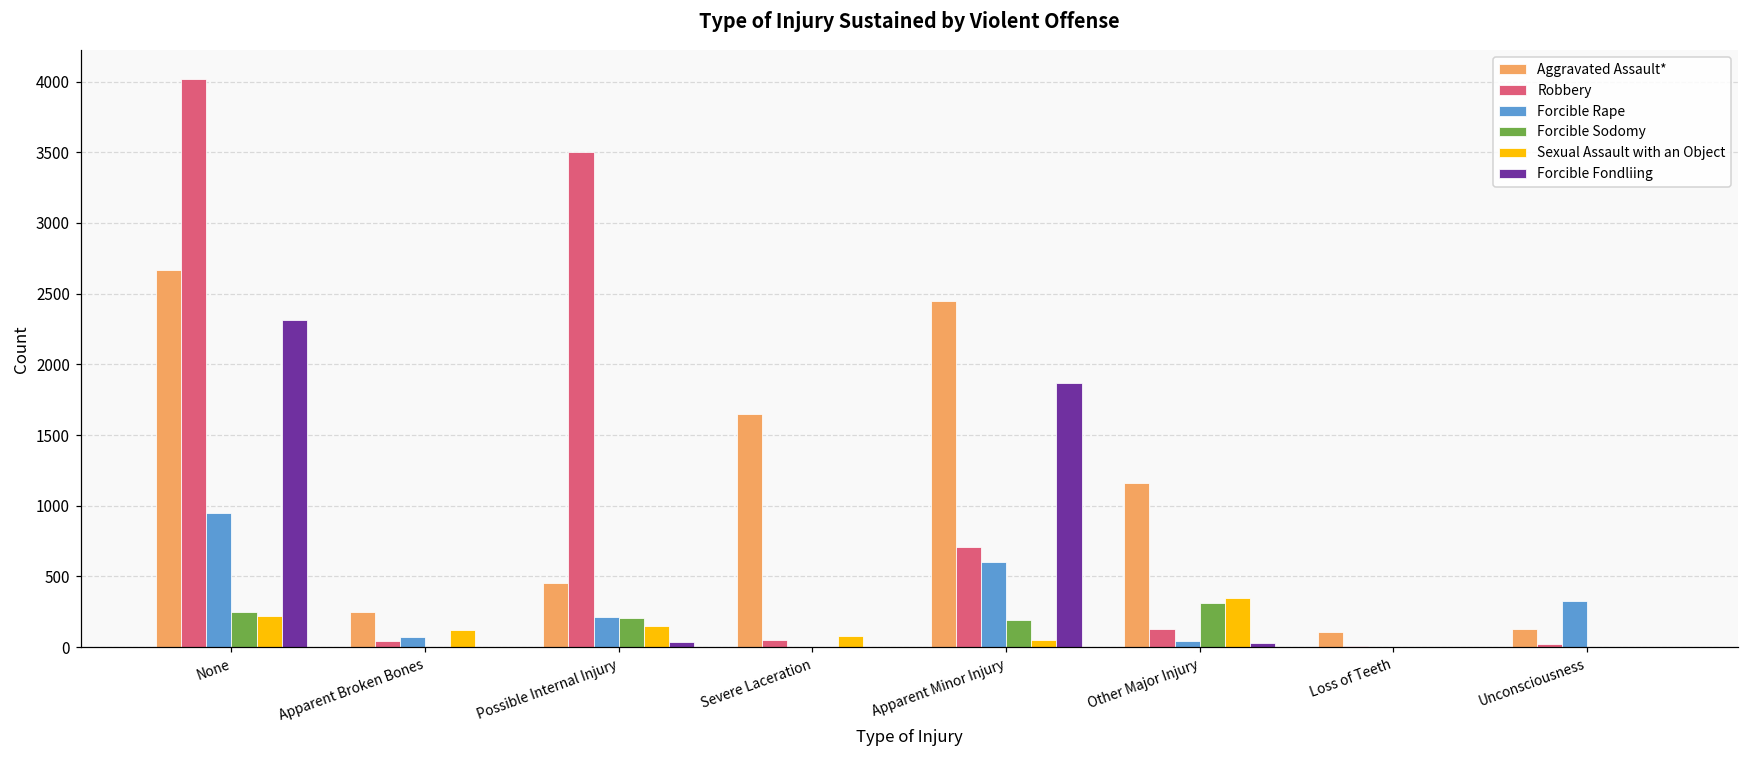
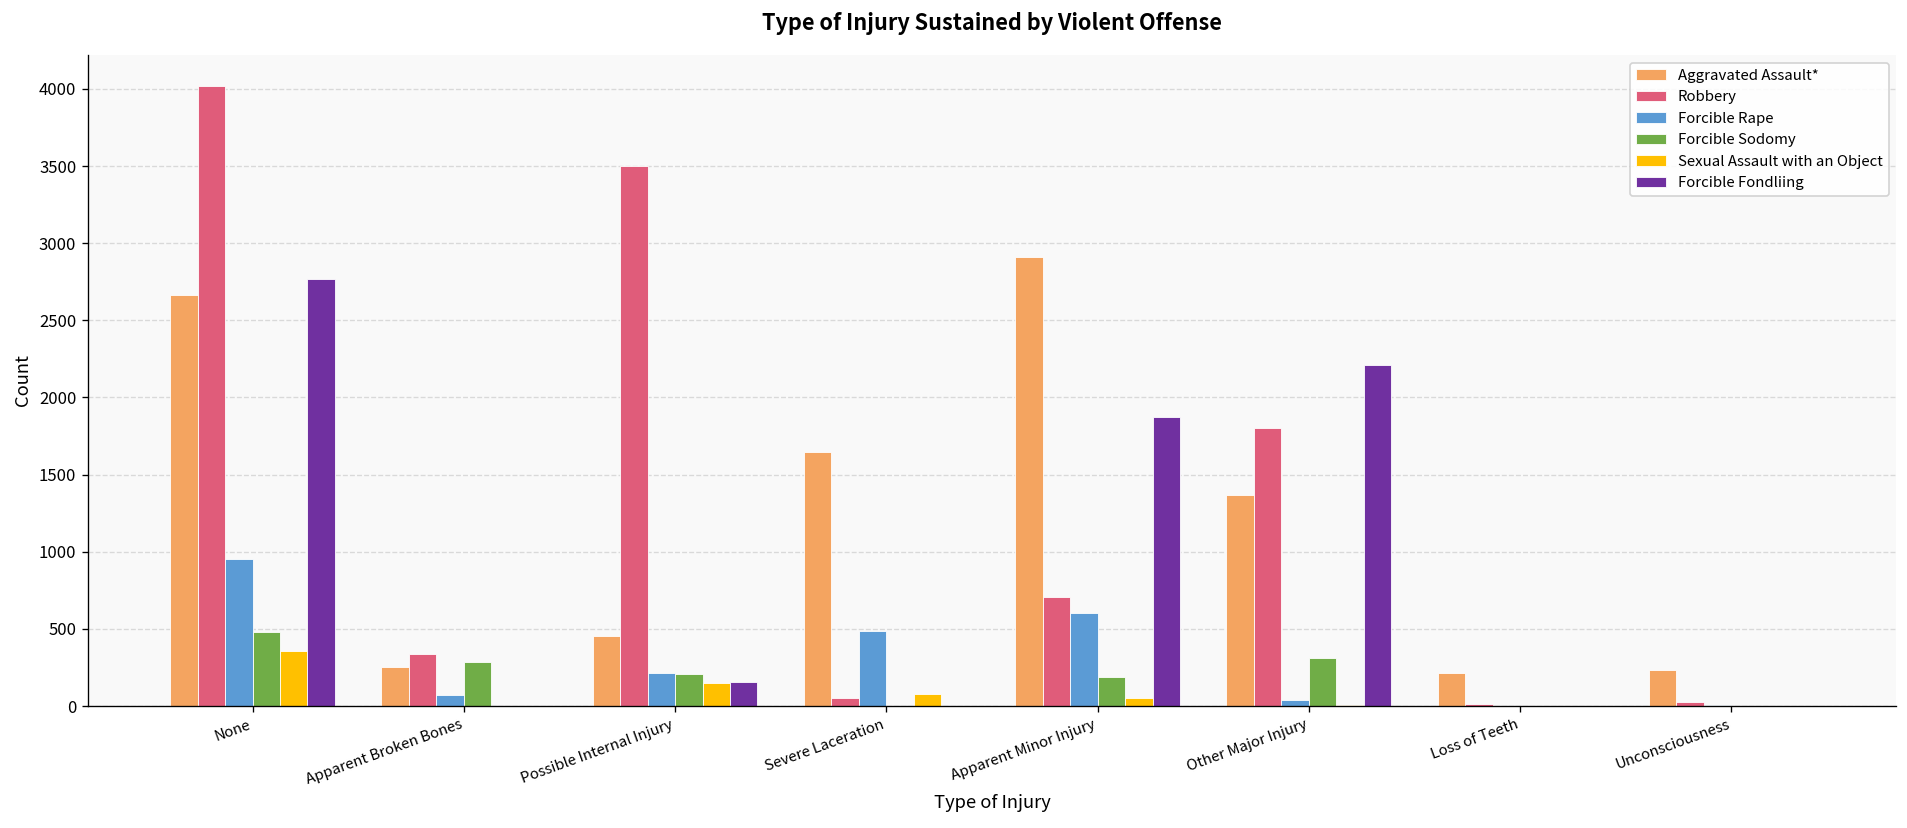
  {
    "Aggravated Assault*": {
      "None": 2670,
      "Apparent Broken Bones": 250,
      "Possible Internal Injury": 460,
      "Severe Laceration": 1650,
-     "Apparent Minor Injury": 2450,
-     "Other Major Injury": 1160,
-     "Loss of Teeth": 110,
-     "Unconsciousness": 130
+     "Apparent Minor Injury": 2910,
+     "Other Major Injury": 1370,
+     "Loss of Teeth": 220,
+     "Unconsciousness": 240
    },
    "Robbery": {
      "None": 4020,
-     "Apparent Broken Bones": 50,
+     "Apparent Broken Bones": 340,
      "Possible Internal Injury": 3500,
      "Severe Laceration": 50,
      "Apparent Minor Injury": 710,
-     "Other Major Injury": 130,
+     "Other Major Injury": 1800,
      "Unconsciousness": 20
    },
    "Forcible Rape": {
      "None": 950,
      "Apparent Broken Bones": 70,
      "Possible Internal Injury": 210,
-     "Severe Laceration": 0,
+     "Severe Laceration": 490,
      "Apparent Minor Injury": 600,
      "Other Major Injury": 40,
-     "Unconsciousness": 330
+     "Unconsciousness": 10
    },
    "Forcible Sodomy": {
-     "None": 250,
-     "Apparent Broken Bones": 0,
+     "None": 480,
+     "Apparent Broken Bones": 290,
      "Possible Internal Injury": 200,
      "Apparent Minor Injury": 190,
      "Other Major Injury": 310,
      "Loss of Teeth": 0,
      "Unconsciousness": 0
    },
    "Sexual Assault with an Object": {
-     "None": 220,
-     "Apparent Broken Bones": 120,
+     "None": 360,
+     "Apparent Broken Bones": 0,
      "Possible Internal Injury": 150,
      "Severe Laceration": 80,
      "Apparent Minor Injury": 50,
-     "Other Major Injury": 350,
+     "Other Major Injury": 10,
      "Loss of Teeth": 0
    },
    "Forcible Fondliing": {
-     "None": 2320,
+     "None": 2770,
      "Apparent Broken Bones": 0,
-     "Possible Internal Injury": 30,
+     "Possible Internal Injury": 160,
      "Severe Laceration": 0,
      "Apparent Minor Injury": 1870,
-     "Other Major Injury": 30,
+     "Other Major Injury": 2210,
      "Loss of Teeth": 0,
      "Unconsciousness": 0
    }
  }
